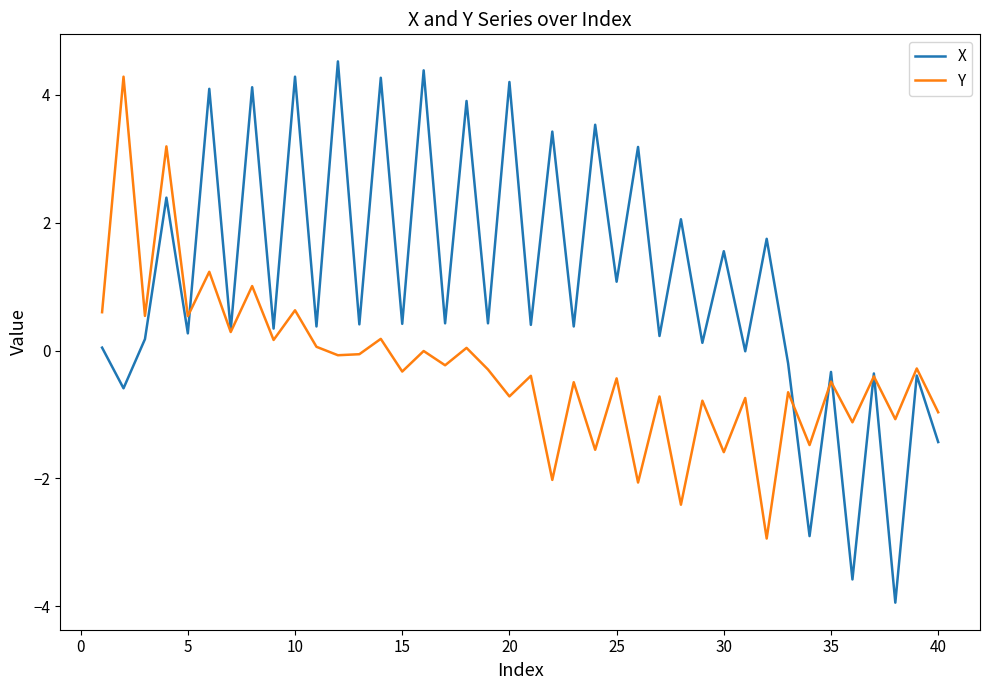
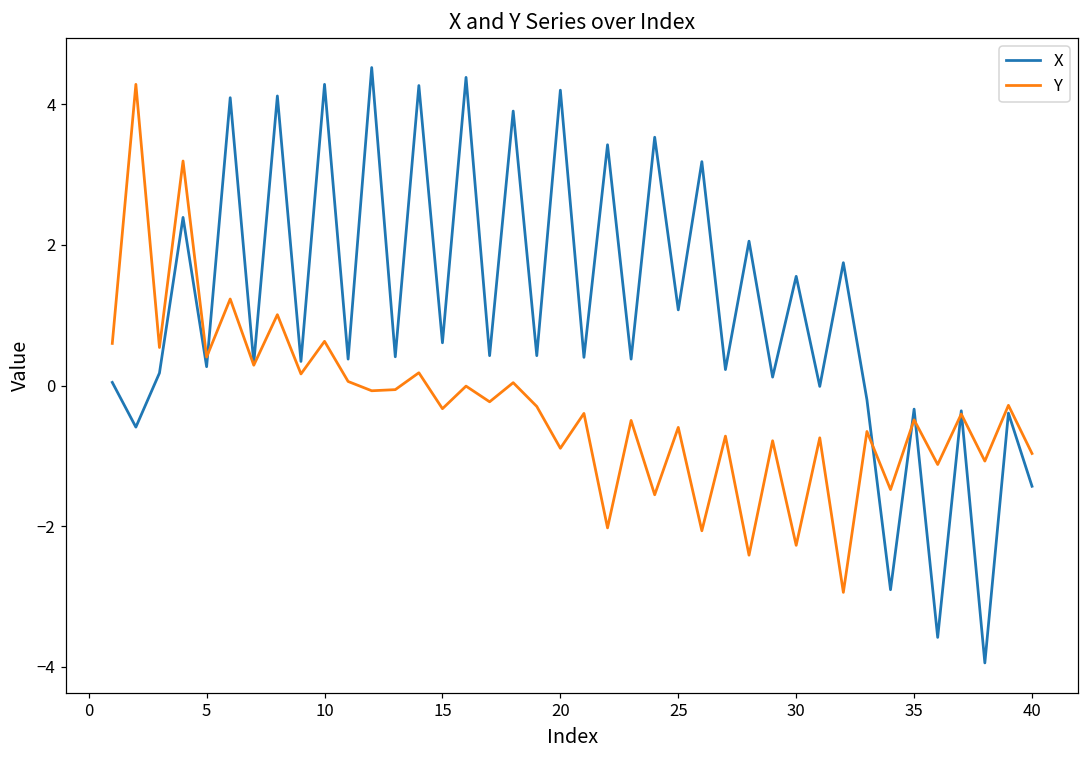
  {
    "X": {
      "5": 0.3,
      "10": 4.3,
-     "15": 0.4,
+     "15": 0.6,
      "20": 4.2,
      "25": 1.1,
      "30": 1.6,
      "35": -0.3,
      "40": -1.4
    },
    "Y": {
-     "5": 0.5,
+     "5": 0.4,
      "10": 0.6,
      "15": -0.3,
-     "20": -0.7,
-     "25": -0.4,
-     "30": -1.6,
+     "20": -0.9,
+     "25": -0.6,
+     "30": -2.3,
      "35": -0.5,
      "40": -1.0
    }
  }
